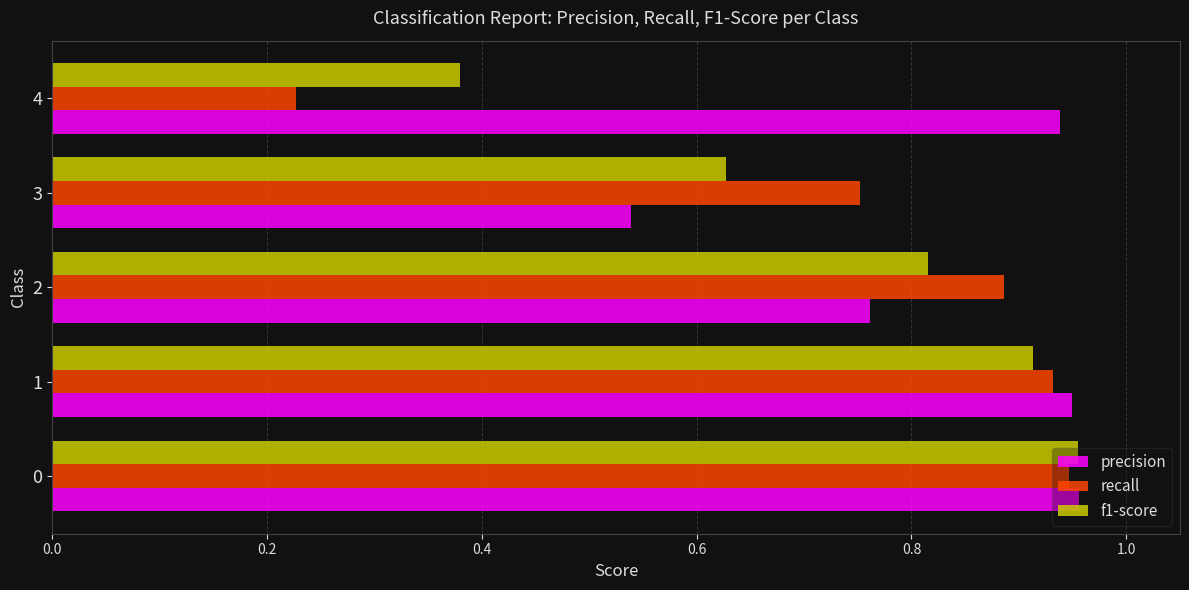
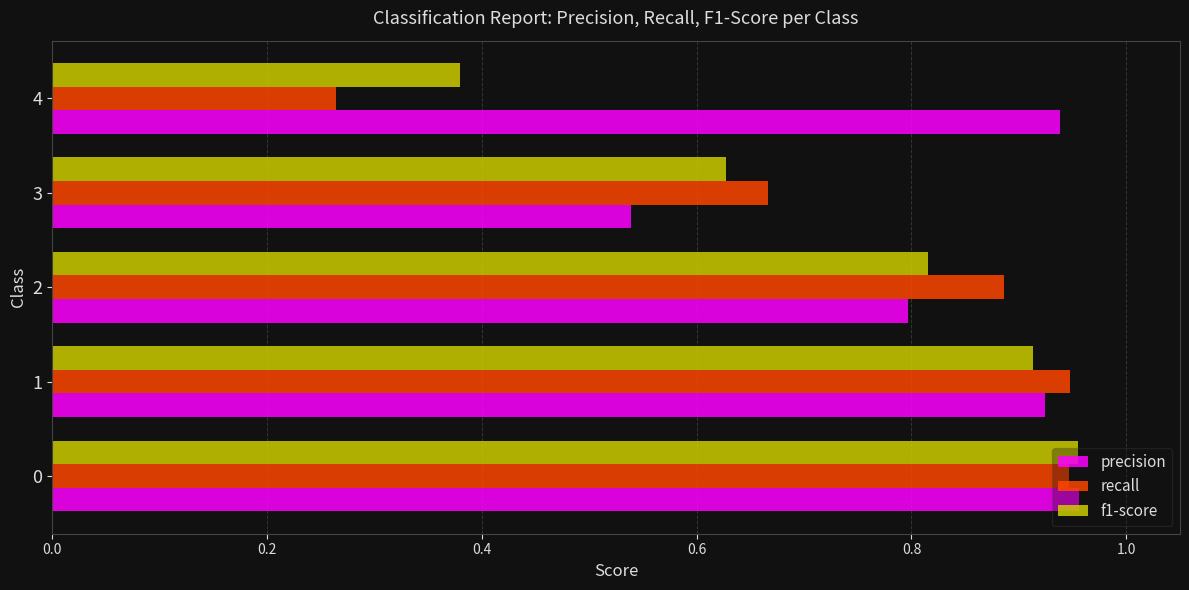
  {
    "precision": {
      "4": 0.938,
      "3": 0.539,
-     "2": 0.762,
-     "1": 0.949
+     "2": 0.797,
+     "1": 0.924
    },
    "recall": {
-     "4": 0.227,
-     "3": 0.752,
+     "4": 0.264,
+     "3": 0.666,
      "2": 0.886,
-     "1": 0.932
+     "1": 0.948
    },
    "f1-score": {
      "4": 0.380,
      "3": 0.628,
      "2": 0.816,
      "1": 0.913
    }
  }
